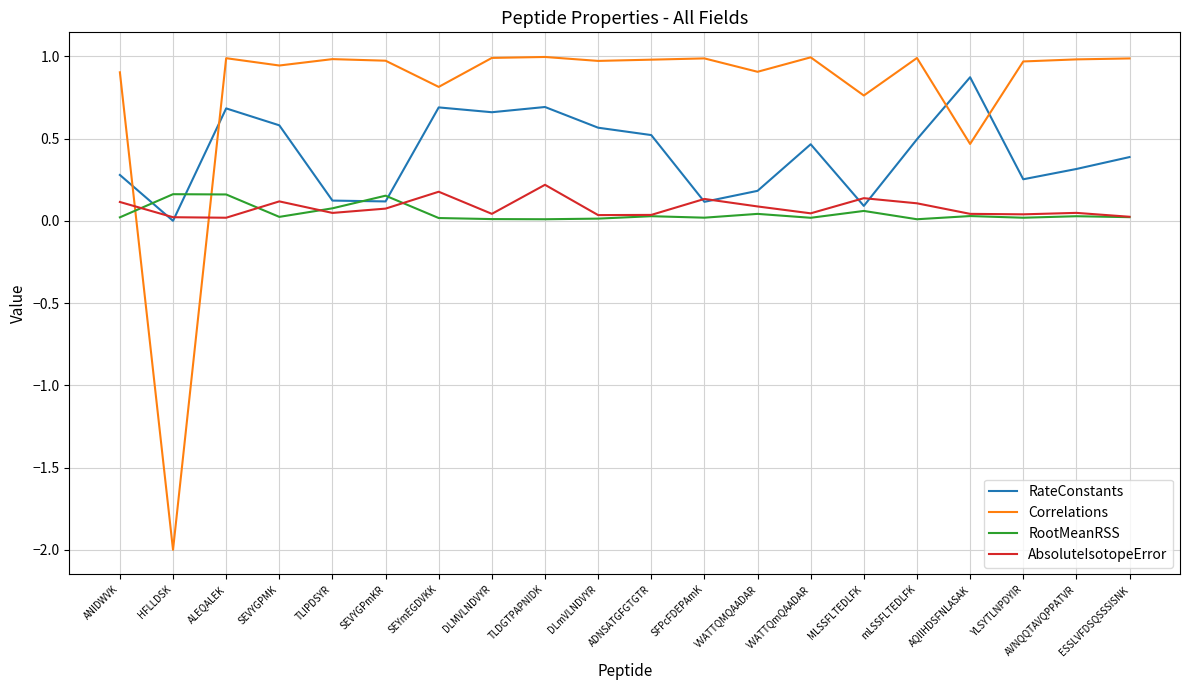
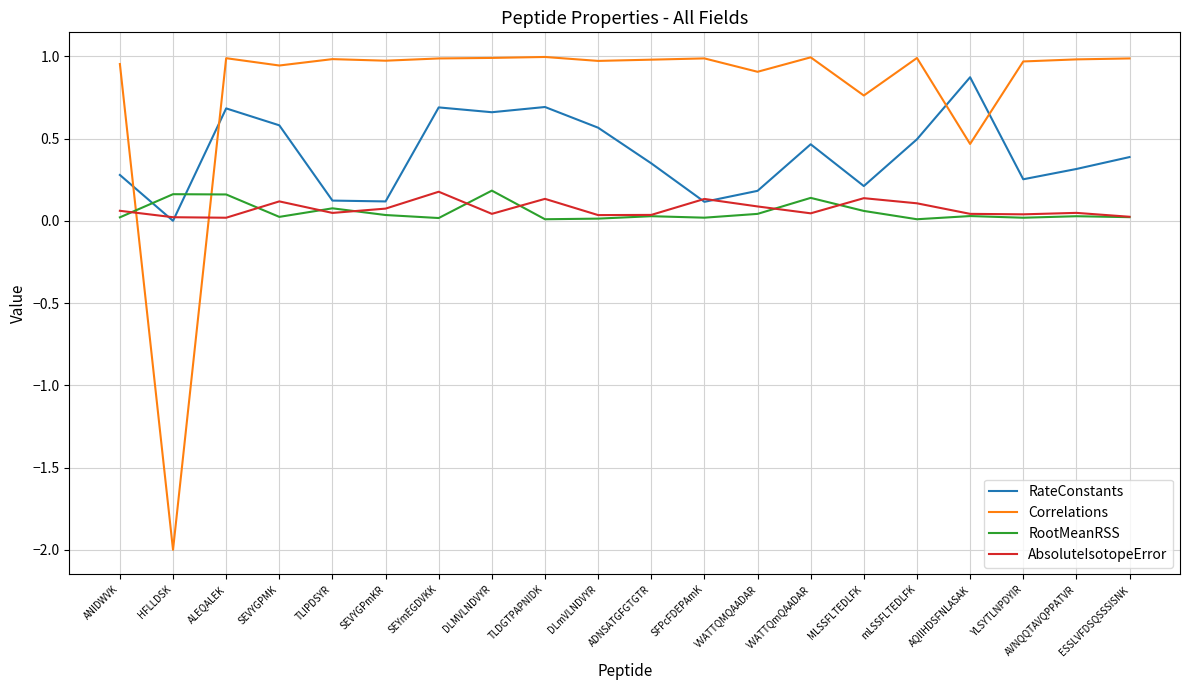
  {
    "RateConstants": {
      "ANIDWVK": 0.28,
      "HFLLDSK": 0.00,
      "ALEQALEK": 0.68,
      "SEVYGPMK": 0.58,
      "TLIPDSYR": 0.12,
      "SEVYGPmKR": 0.12,
      "SEYmEGDVKK": 0.69,
      "DLMVLNDVYR": 0.66,
      "TLDGTPAPNIDK": 0.69,
      "DLmVLNDVYR": 0.57,
-     "ADNSATGFGTGTR": 0.52,
+     "ADNSATGFGTGTR": 0.35,
      "SFPcFDEPAmK": 0.12,
      "VVATTQMQAADAR": 0.18,
      "VVATTQmQAADAR": 0.47,
-     "MLSSFLTEDLFK": 0.09,
+     "MLSSFLTEDLFK": 0.21,
      "mLSSFLTEDLFK": 0.50,
      "AQIIHDSFNLASAK": 0.87,
      "YLSYTLNPDYIR": 0.25,
      "AVNQQTAVQPPATVR": 0.32,
      "ESSLVFDSQSSSISNK": 0.39
    },
    "Correlations": {
-     "ANIDWVK": 0.90,
+     "ANIDWVK": 0.95,
      "HFLLDSK": -2.00,
      "ALEQALEK": 0.99,
      "SEVYGPMK": 0.94,
      "TLIPDSYR": 0.98,
      "SEVYGPmKR": 0.97,
-     "SEYmEGDVKK": 0.81,
+     "SEYmEGDVKK": 0.99,
      "DLMVLNDVYR": 0.99,
      "TLDGTPAPNIDK": 1.00,
      "DLmVLNDVYR": 0.97,
      "ADNSATGFGTGTR": 0.98,
      "SFPcFDEPAmK": 0.99,
      "VVATTQMQAADAR": 0.91,
      "VVATTQmQAADAR": 0.99,
      "MLSSFLTEDLFK": 0.76,
      "mLSSFLTEDLFK": 0.99,
      "AQIIHDSFNLASAK": 0.47,
      "YLSYTLNPDYIR": 0.97,
      "AVNQQTAVQPPATVR": 0.98,
      "ESSLVFDSQSSSISNK": 0.99
    },
    "RootMeanRSS": {
      "ANIDWVK": 0.02,
      "HFLLDSK": 0.16,
      "ALEQALEK": 0.16,
      "SEVYGPMK": 0.02,
      "TLIPDSYR": 0.08,
-     "SEVYGPmKR": 0.15,
+     "SEVYGPmKR": 0.04,
      "SEYmEGDVKK": 0.02,
-     "DLMVLNDVYR": 0.01,
+     "DLMVLNDVYR": 0.18,
      "TLDGTPAPNIDK": 0.01,
      "DLmVLNDVYR": 0.01,
      "SFPcFDEPAmK": 0.02,
      "VVATTQMQAADAR": 0.04,
-     "VVATTQmQAADAR": 0.02,
+     "VVATTQmQAADAR": 0.14,
      "MLSSFLTEDLFK": 0.06,
      "mLSSFLTEDLFK": 0.01,
      "YLSYTLNPDYIR": 0.02,
      "AVNQQTAVQPPATVR": 0.03
    },
    "AbsoluteIsotopeError": {
-     "ANIDWVK": 0.11,
+     "ANIDWVK": 0.06,
      "HFLLDSK": 0.02,
      "ALEQALEK": 0.02,
      "SEVYGPMK": 0.12,
      "TLIPDSYR": 0.05,
      "SEVYGPmKR": 0.07,
      "SEYmEGDVKK": 0.18,
      "DLMVLNDVYR": 0.04,
-     "TLDGTPAPNIDK": 0.22,
+     "TLDGTPAPNIDK": 0.13,
      "DLmVLNDVYR": 0.03,
      "SFPcFDEPAmK": 0.13,
      "VVATTQMQAADAR": 0.09,
      "VVATTQmQAADAR": 0.05,
      "MLSSFLTEDLFK": 0.14,
      "mLSSFLTEDLFK": 0.11,
      "YLSYTLNPDYIR": 0.04,
      "AVNQQTAVQPPATVR": 0.05
    }
  }
